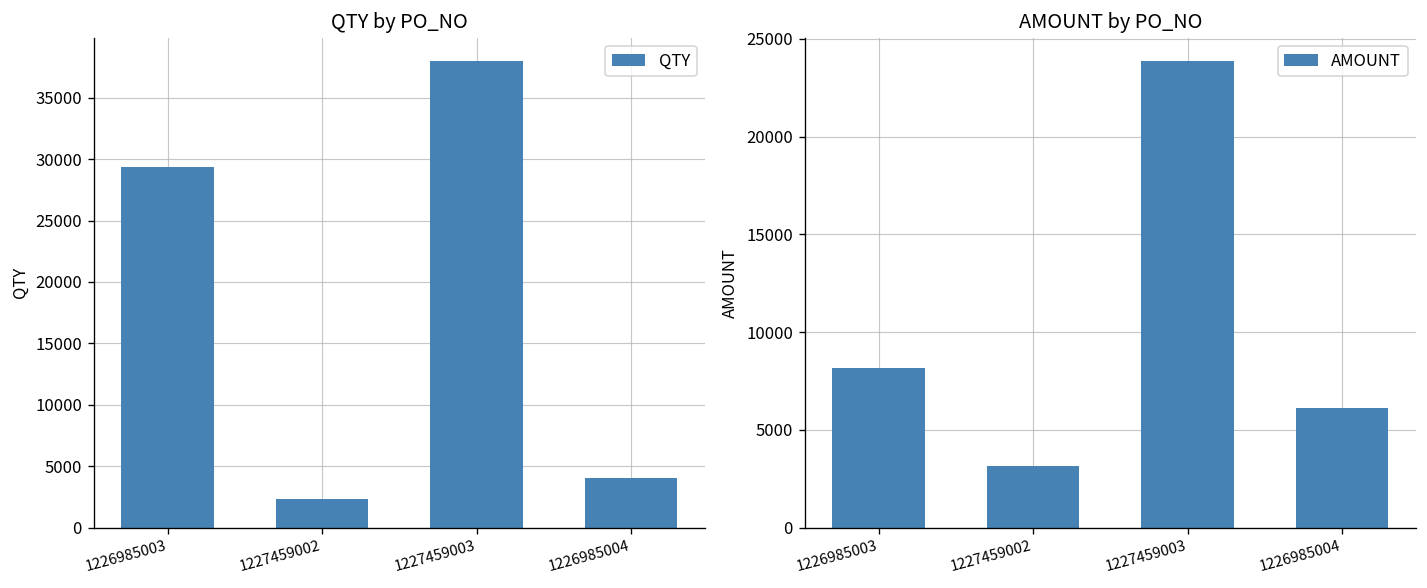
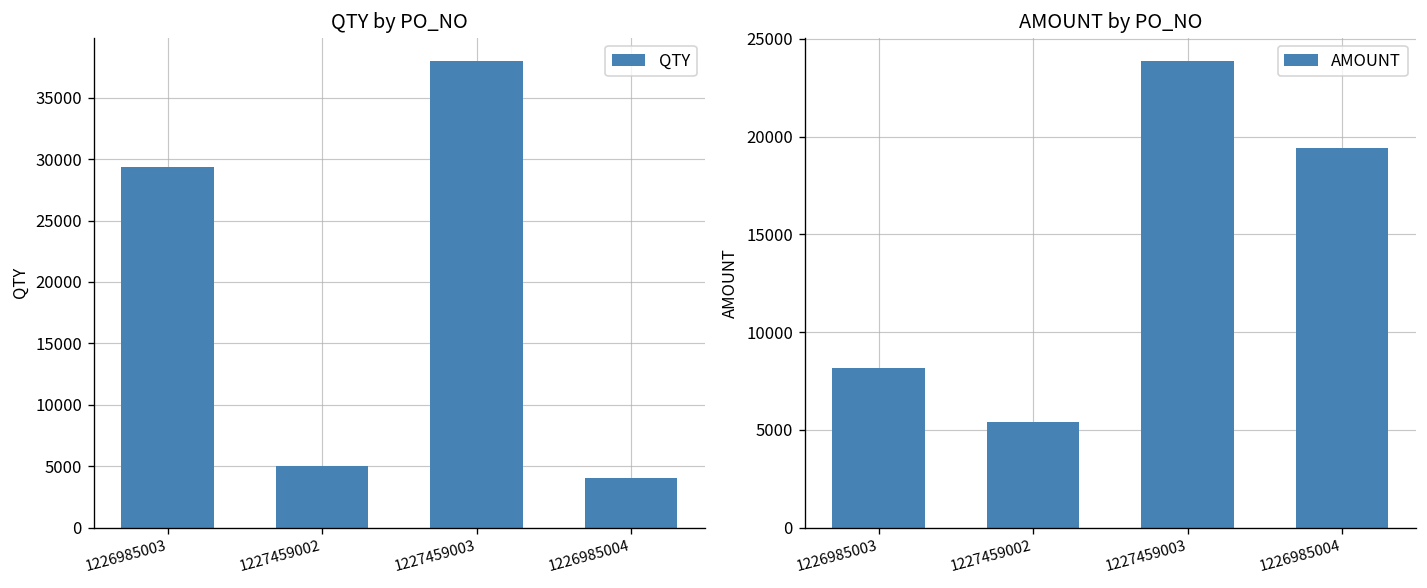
  {
    "QTY by PO_NO": {
      "1226985003": 29400,
-     "1227459002": 2300,
+     "1227459002": 5000,
      "1227459003": 38000,
      "1226985004": 4000
    },
    "AMOUNT by PO_NO": {
      "1226985003": 8200,
-     "1227459002": 3100,
+     "1227459002": 5400,
      "1227459003": 23900,
-     "1226985004": 6100
+     "1226985004": 19400
    }
  }
